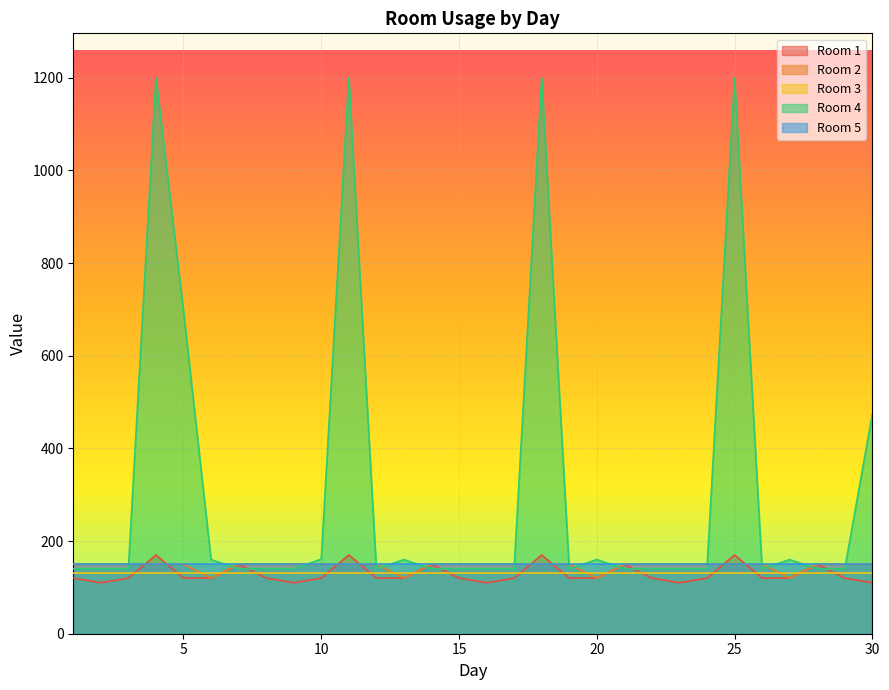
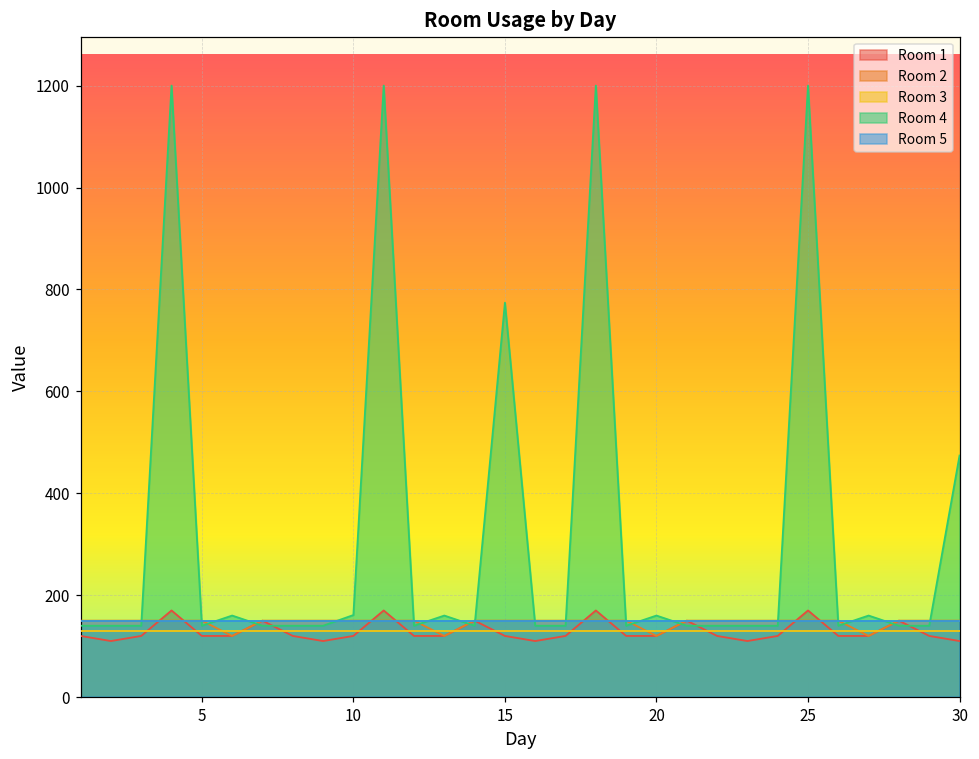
  {
    "Room 3": {
      "5": 130,
      "10": 130,
      "15": 130,
      "20": 130,
      "25": 130,
      "30": 130
    },
    "Room 4": {
-     "5": 700,
+     "5": 140,
      "10": 160,
-     "15": 140,
+     "15": 770,
      "20": 160,
      "25": 1200,
      "30": 470
    },
    "Room 5": {
      "20": 150
    }
  }
